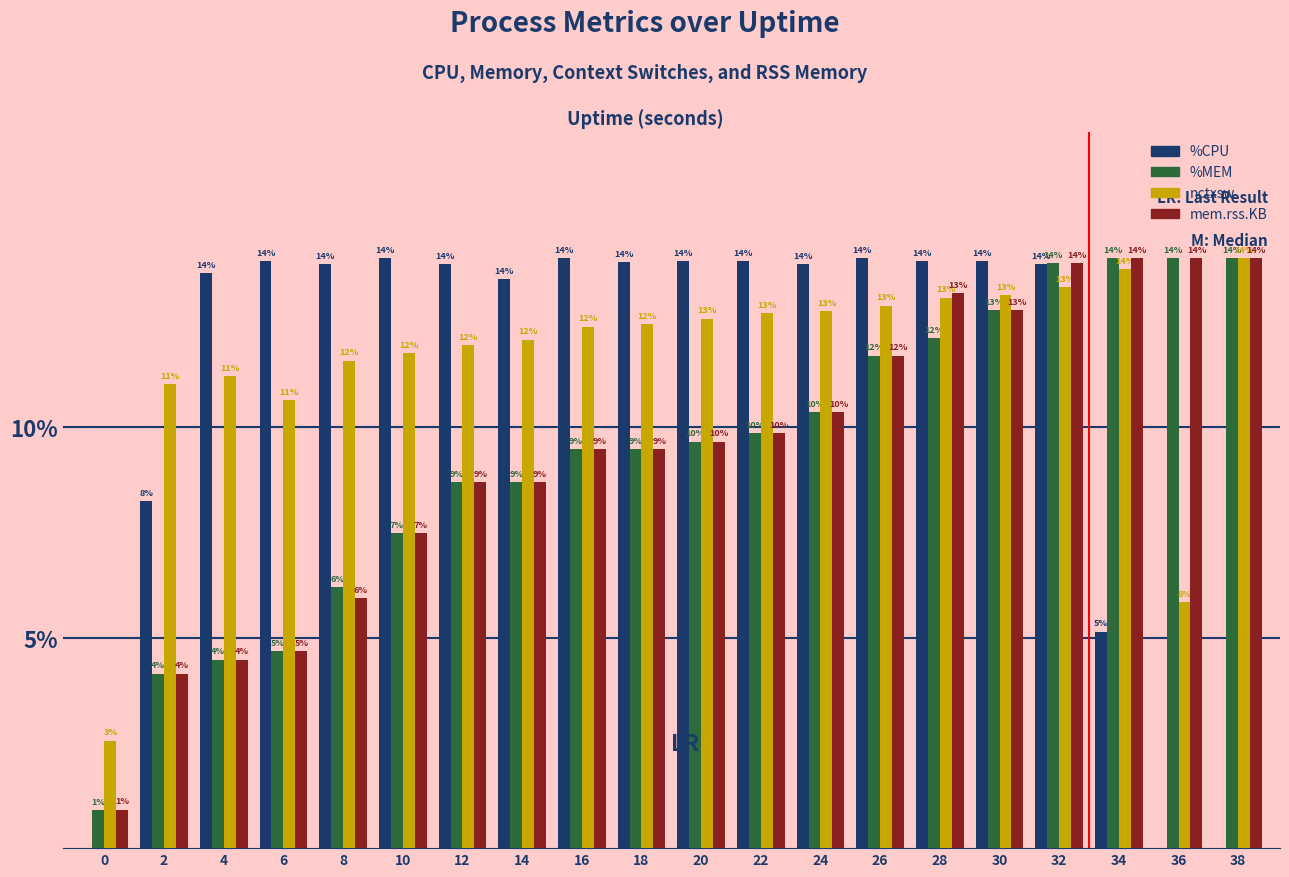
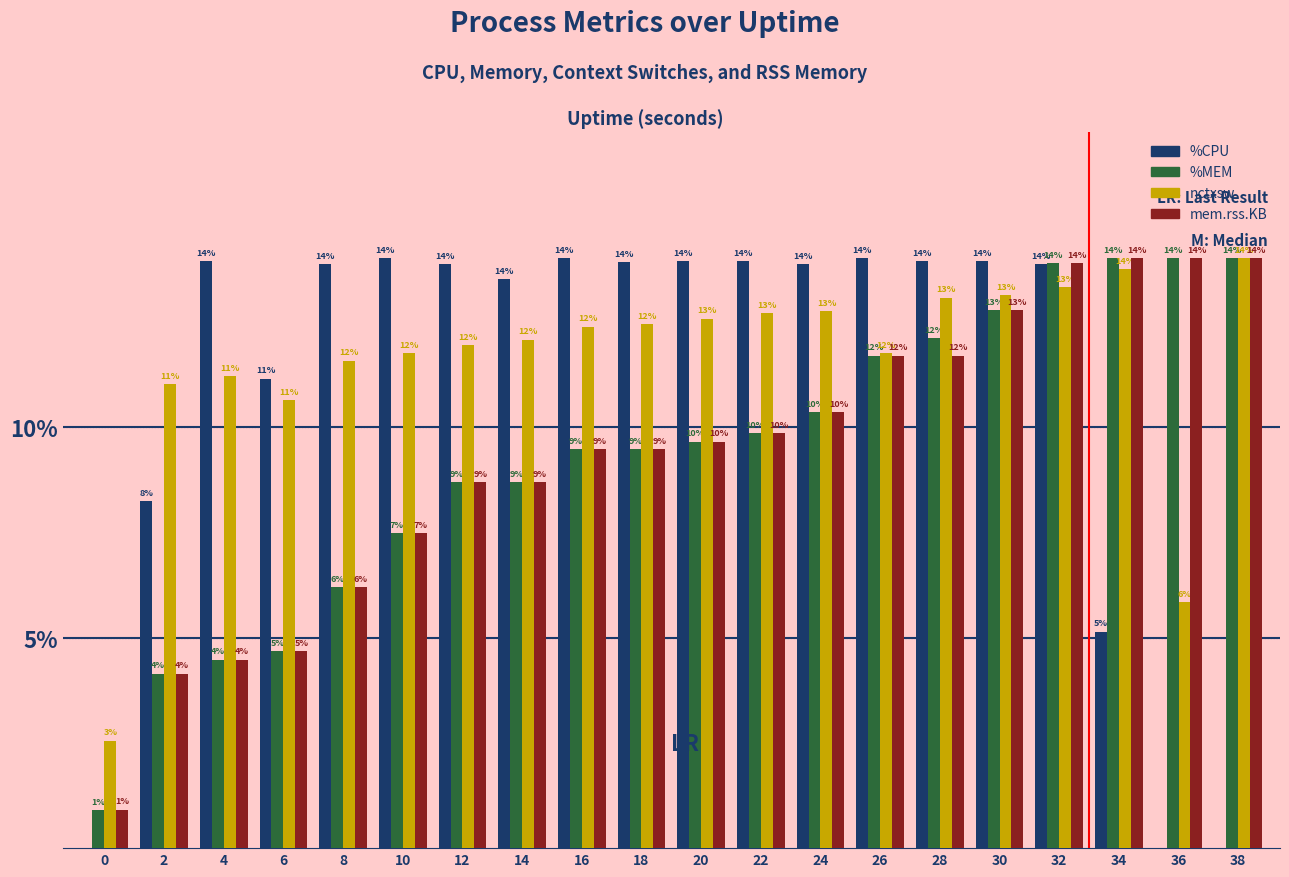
  {
    "%CPU": {
      "2": "8%",
-     "4": "13.7%",
-     "6": "14%",
+     "4": "13.9%",
+     "6": "11%",
      "8": "14%",
      "10": "14%",
      "12": "14%",
      "14": "14%",
      "16": "14%",
      "18": "14%",
      "20": "14%",
      "22": "14%",
      "24": "14%",
      "26": "14%",
      "28": "14%",
      "30": "14%",
      "34": "5%"
    },
    "%MEM": {
      "0": "1%",
      "2": "4%",
      "4": "4%",
      "6": "5%",
      "8": "6%",
      "10": "7%",
      "12": "9%",
      "14": "9%",
      "16": "9%",
      "18": "9%",
      "20": "10%",
      "22": "10%",
      "24": "10%",
      "26": "12%",
      "28": "12%",
      "34": "14%",
      "36": "14%"
    },
    "nctxsw": {
      "0": "3%",
      "2": "11%",
      "4": "11%",
      "6": "11%",
      "8": "12%",
      "10": "12%",
      "12": "12%",
      "14": "12%",
      "16": "12%",
      "18": "12%",
      "20": "13%",
      "22": "13%",
      "24": "13%",
-     "26": "13%",
+     "26": "12%",
      "30": "13%",
      "32": "13%",
      "36": "6%"
    },
    "mem.rss.KB": {
      "0": "1%",
      "2": "4%",
      "4": "4%",
      "6": "5%",
-     "8": "5.9%",
+     "8": "6.2%",
      "10": "7%",
      "12": "9%",
      "14": "9%",
      "16": "9%",
      "18": "9%",
      "20": "10%",
      "22": "10%",
      "24": "10%",
      "26": "12%",
-     "28": "13%",
+     "28": "12%",
      "32": "14%",
      "34": "14%"
    }
  }
